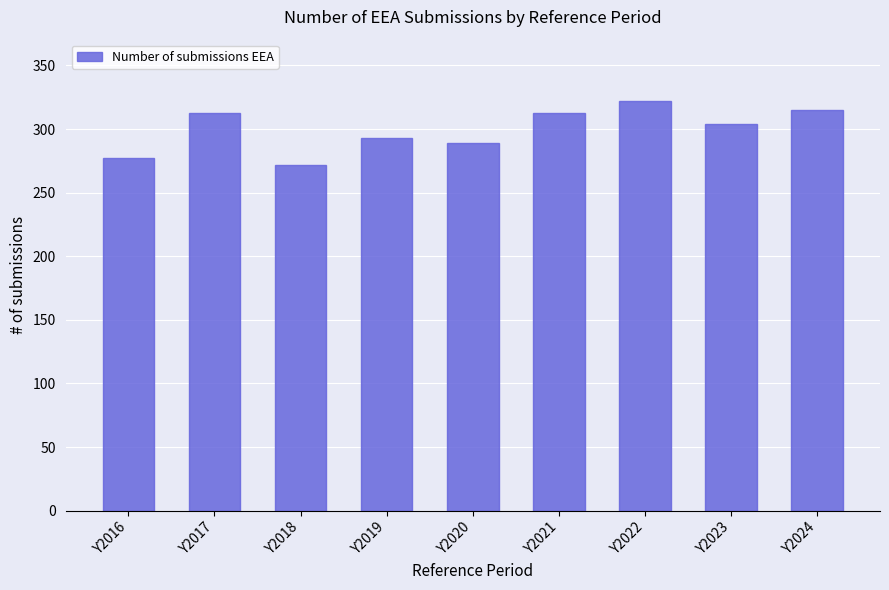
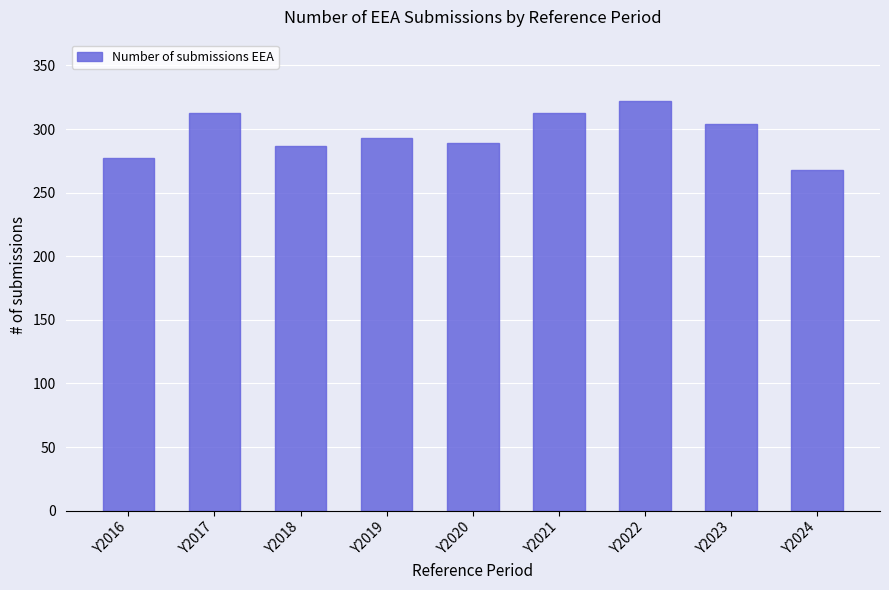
  {
    "Y2016": 277,
    "Y2017": 313,
-   "Y2018": 272,
+   "Y2018": 287,
    "Y2019": 293,
    "Y2020": 289,
    "Y2021": 313,
    "Y2022": 322,
    "Y2023": 304,
-   "Y2024": 315
+   "Y2024": 268
  }
